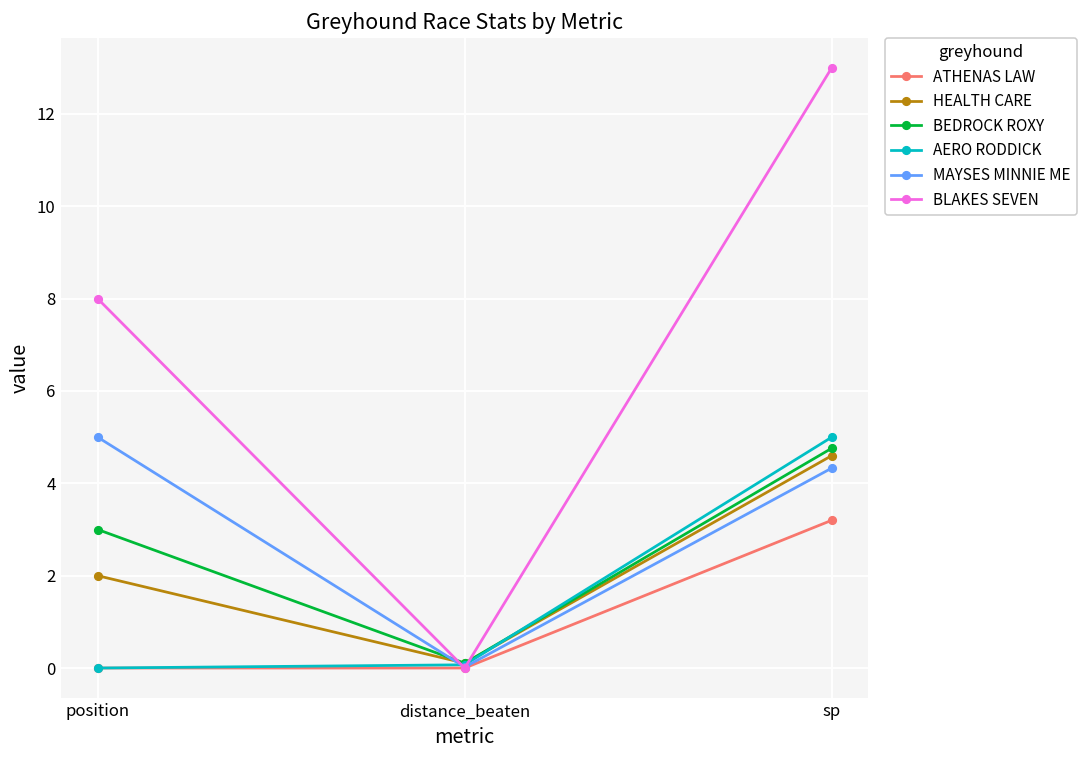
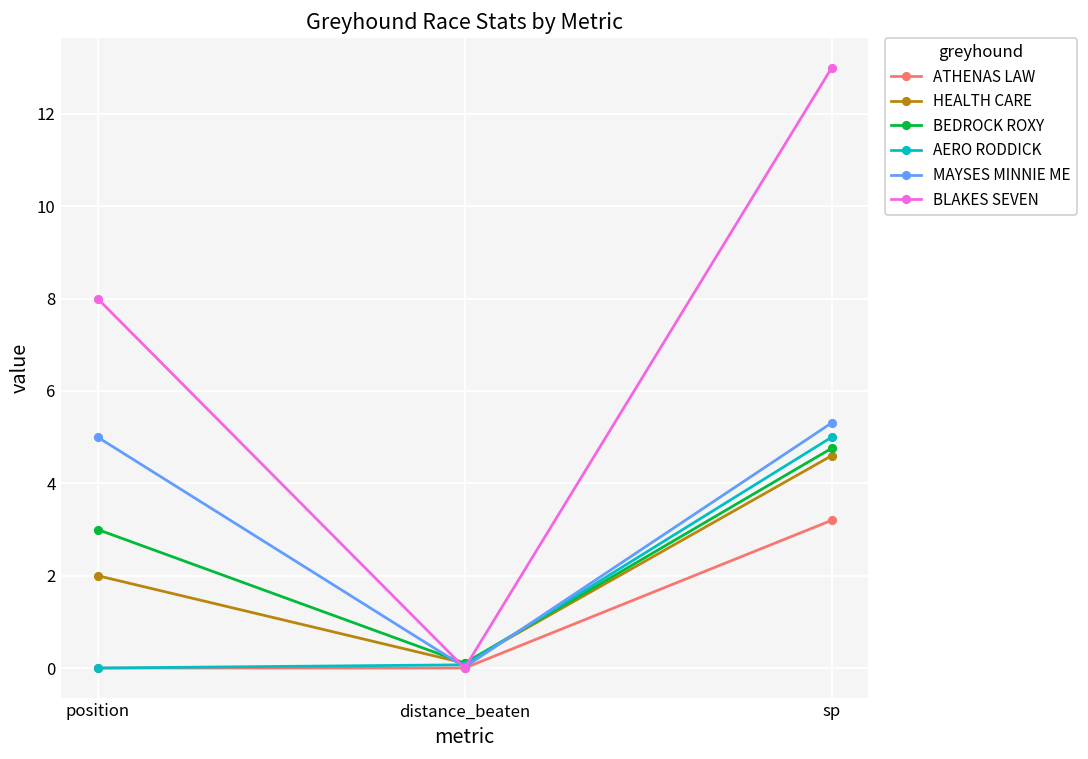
  {
    "ATHENAS LAW": {
      "sp": 3.2
    },
    "HEALTH CARE": {
      "position": 2.0,
      "sp": 4.6
    },
    "BEDROCK ROXY": {
      "position": 3.0,
      "sp": 4.8
    },
    "AERO RODDICK": {
      "sp": 5.0
    },
    "MAYSES MINNIE ME": {
      "position": 5.0,
-     "sp": 4.3
+     "sp": 5.3
    },
    "BLAKES SEVEN": {
      "position": 8.0,
      "sp": 13.0
    }
  }
